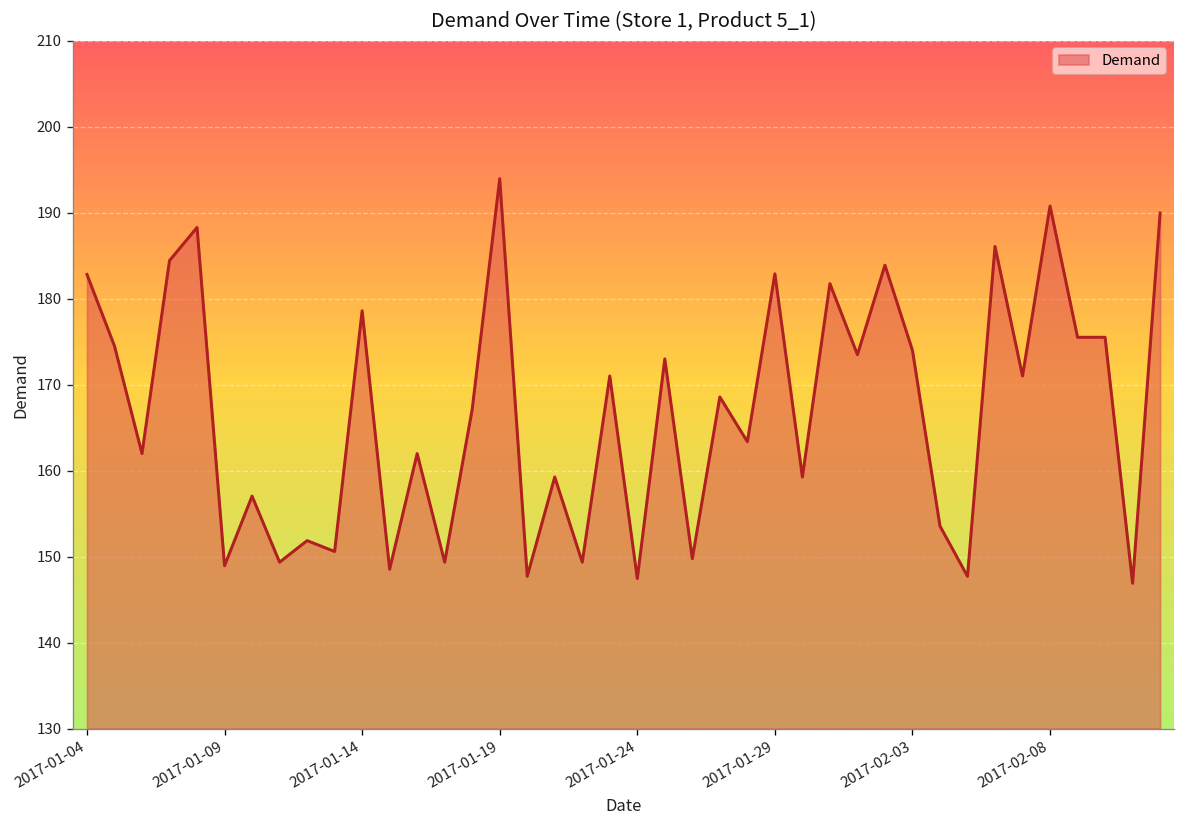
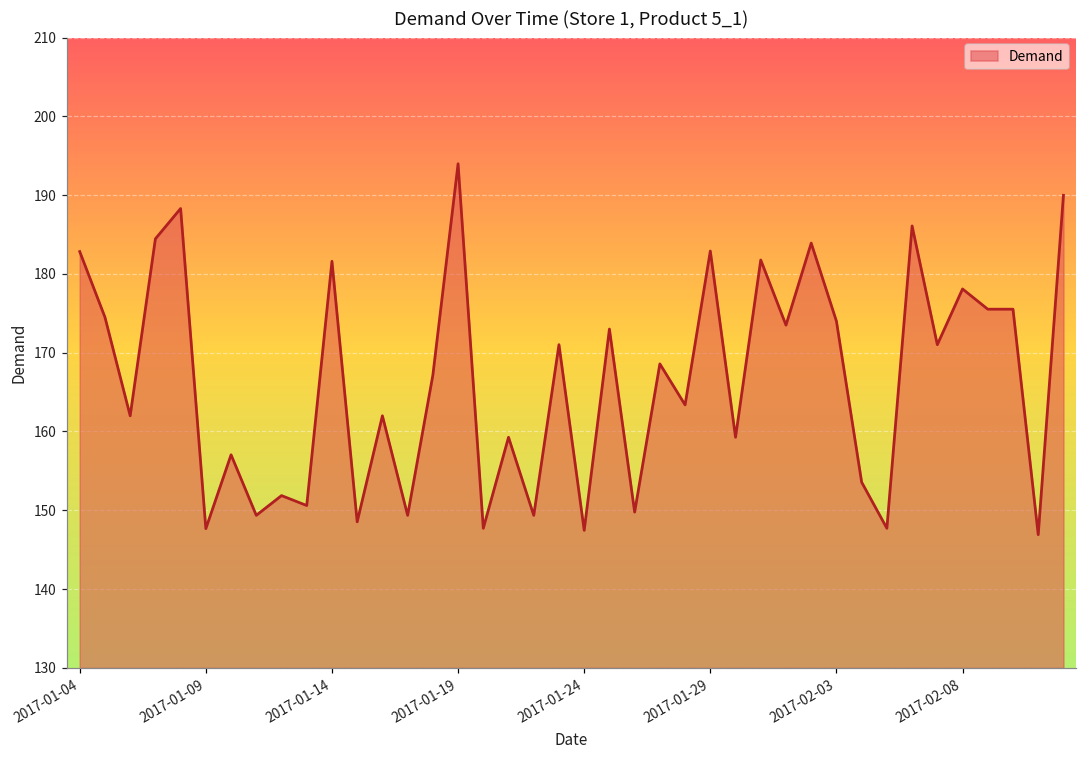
  {
    "2017-01-04": 183,
-   "2017-01-09": 149,
-   "2017-01-14": 179,
+   "2017-01-09": 148,
+   "2017-01-14": 182,
    "2017-01-19": 194,
    "2017-01-24": 147,
    "2017-01-29": 183,
    "2017-02-03": 174,
-   "2017-02-08": 191
+   "2017-02-08": 178
  }
